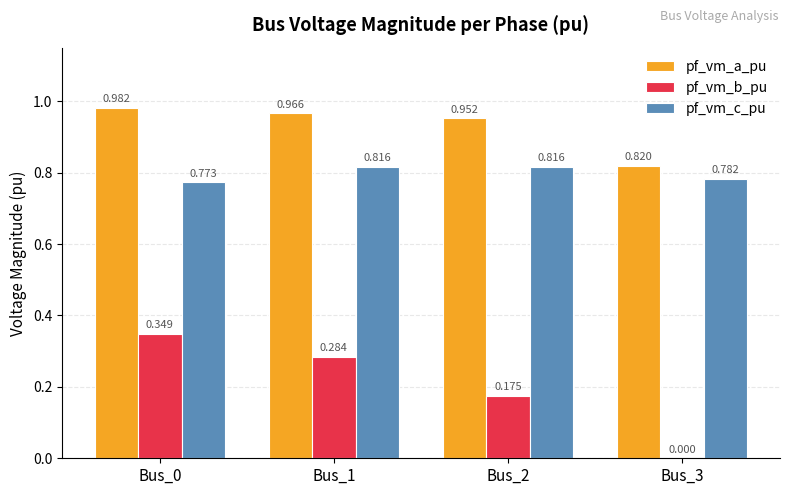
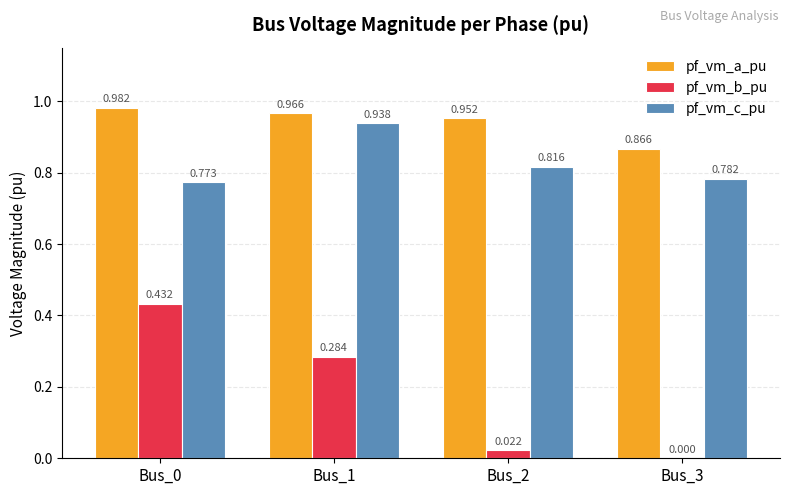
  {
    "pf_vm_a_pu": {
      "Bus_0": 0.982,
      "Bus_1": 0.966,
      "Bus_2": 0.952,
-     "Bus_3": 0.820
+     "Bus_3": 0.866
    },
    "pf_vm_b_pu": {
-     "Bus_0": 0.349,
+     "Bus_0": 0.432,
      "Bus_1": 0.284,
-     "Bus_2": 0.175,
+     "Bus_2": 0.022,
      "Bus_3": 0.000
    },
    "pf_vm_c_pu": {
      "Bus_0": 0.773,
-     "Bus_1": 0.816,
+     "Bus_1": 0.938,
      "Bus_2": 0.816,
      "Bus_3": 0.782
    }
  }
